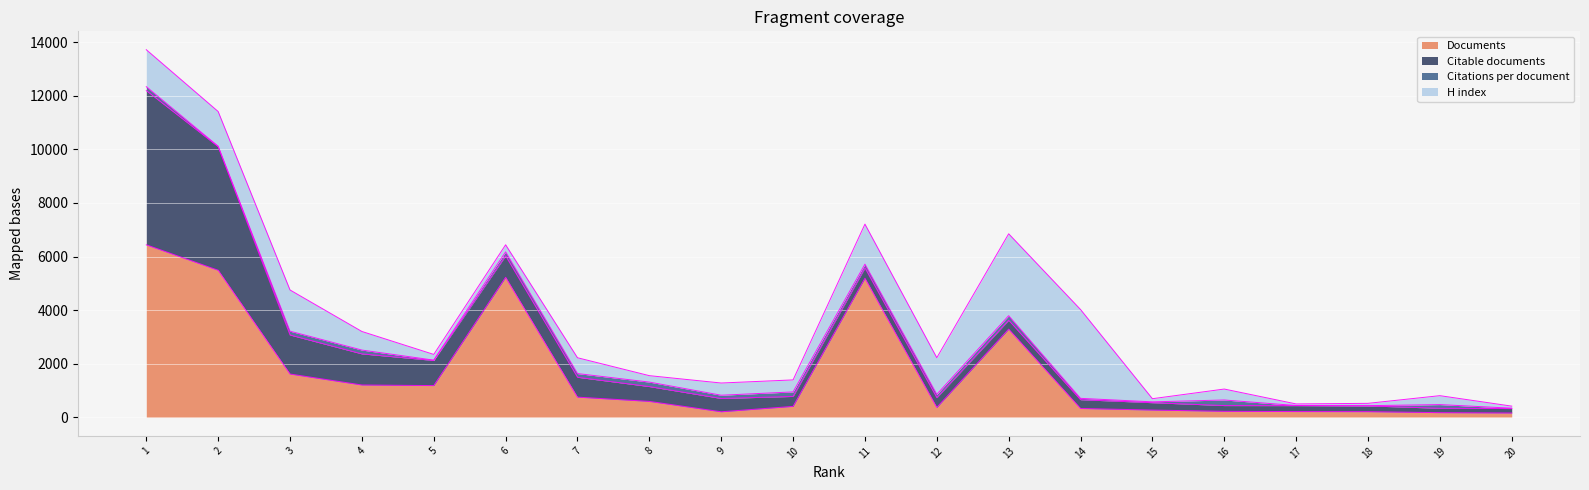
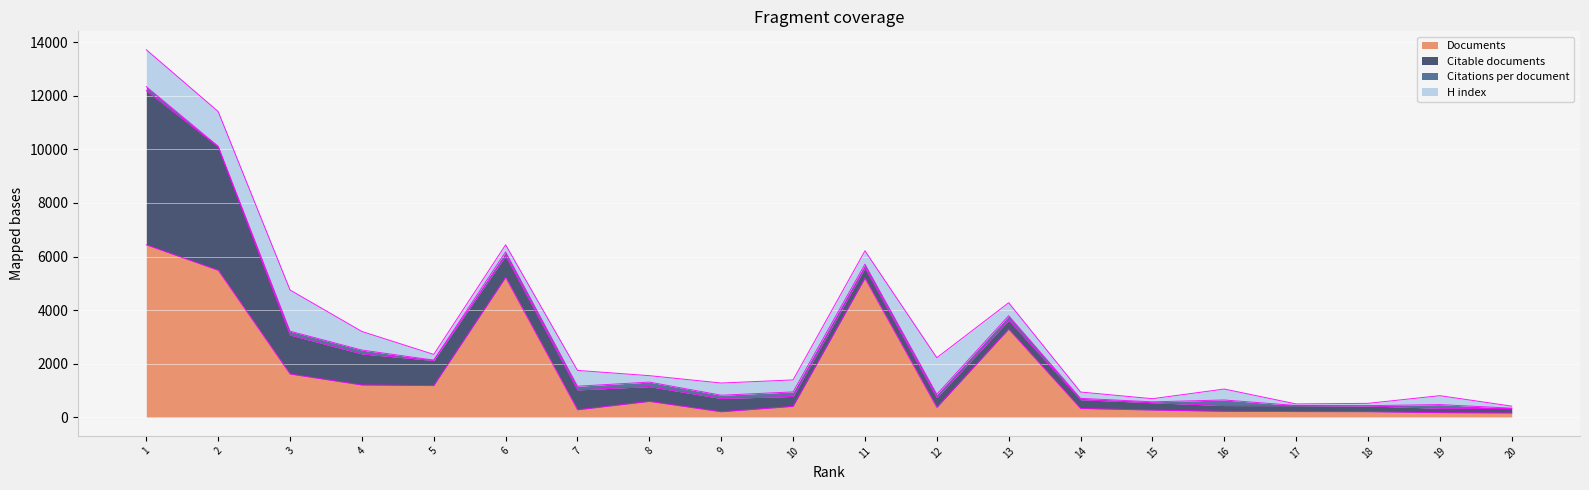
  {
    "Documents": {
      "1": 6400,
      "2": 5500,
      "3": 1600,
      "4": 1200,
      "5": 1200,
      "6": 5200,
-     "7": 800,
+     "7": 300,
      "8": 600,
      "9": 200,
      "10": 400,
      "11": 5200,
      "12": 400,
      "13": 3300,
      "14": 300,
      "15": 300,
      "16": 200,
      "17": 200,
      "18": 200,
      "19": 200,
      "20": 200
    },
    "H index": {
      "1": 1400,
      "2": 1300,
      "3": 1500,
      "4": 700,
      "5": 200,
      "6": 300,
      "7": 600,
      "8": 200,
      "9": 500,
      "10": 400,
-     "11": 1500,
+     "11": 500,
      "12": 1400,
-     "13": 3100,
-     "14": 3300,
+     "13": 500,
+     "14": 200,
      "15": 100,
      "16": 400,
      "19": 300
    }
  }
